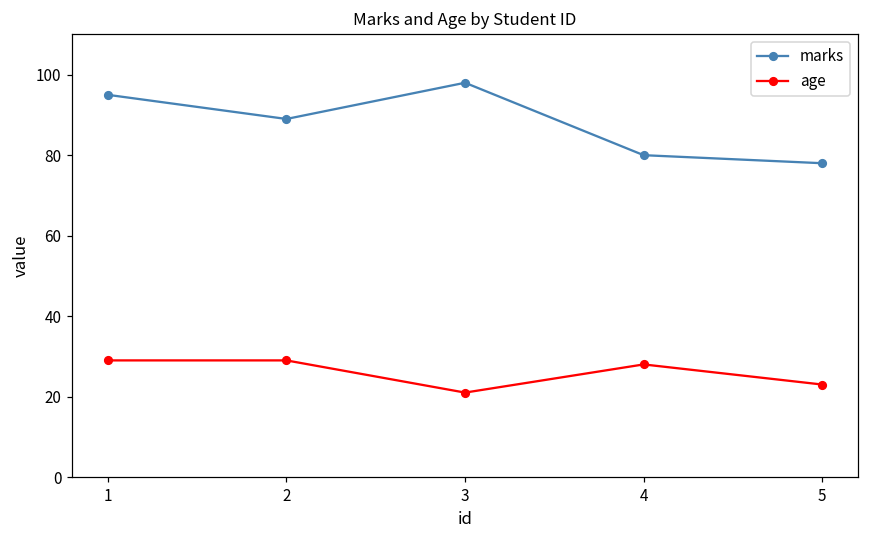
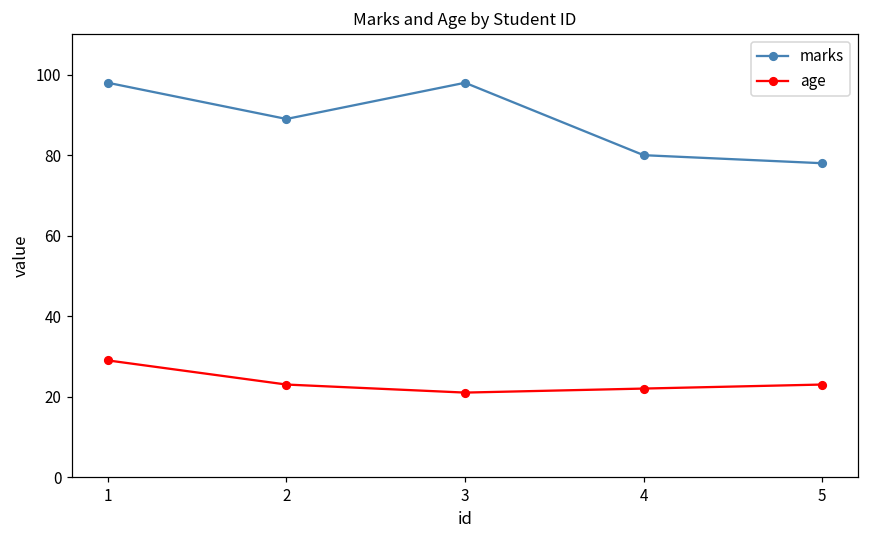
  {
    "marks": {
-     "1": 95,
+     "1": 98,
      "2": 89,
      "3": 98,
      "4": 80,
      "5": 78
    },
    "age": {
      "1": 29,
-     "2": 29,
+     "2": 23,
      "3": 21,
-     "4": 28,
+     "4": 22,
      "5": 23
    }
  }
